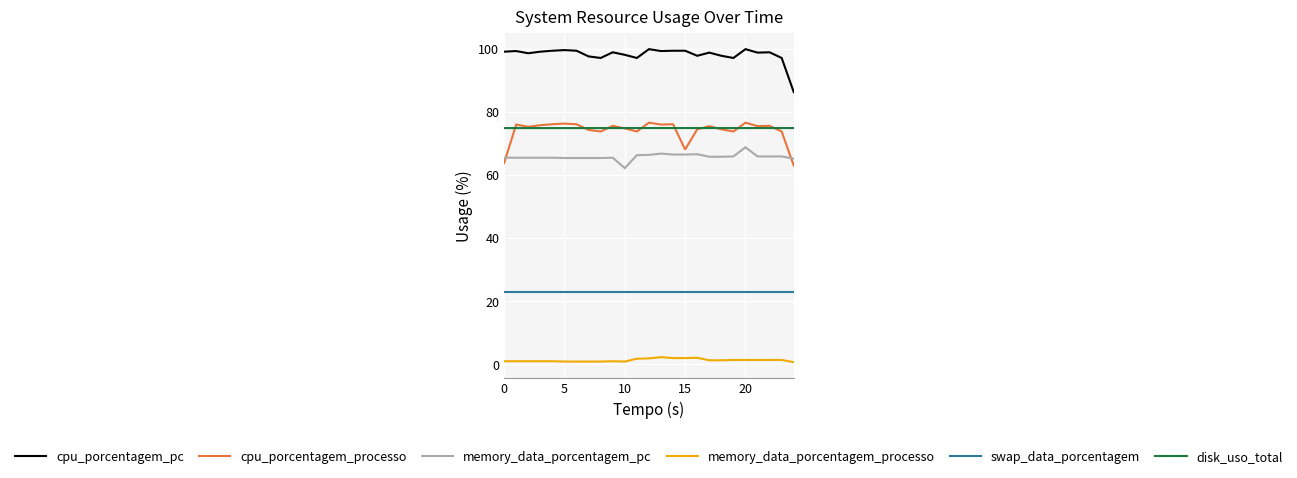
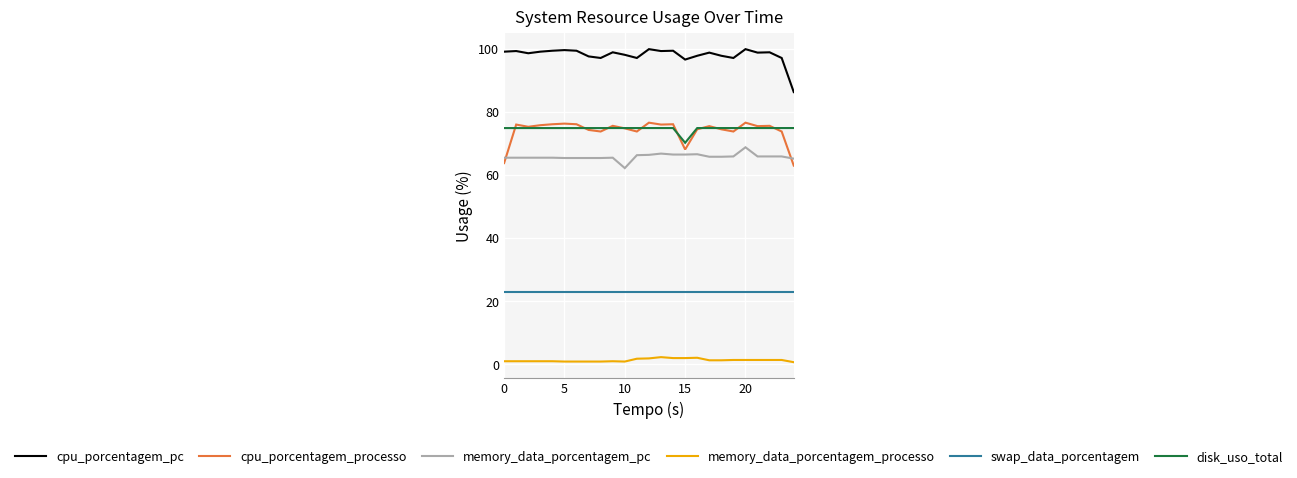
  {
    "cpu_porcentagem_pc": {
      "0": 99,
      "5": 100,
      "10": 98,
-     "15": 99,
+     "15": 97,
      "20": 100
    },
    "cpu_porcentagem_processo": {
      "0": 64,
      "5": 76,
      "15": 68,
      "20": 77
    },
    "memory_data_porcentagem_pc": {
      "0": 65,
      "5": 65,
      "10": 62,
      "15": 66,
      "20": 69
    },
    "memory_data_porcentagem_processo": {
      "0": 1,
      "5": 1,
      "10": 1,
      "15": 2,
      "20": 1
    },
    "swap_data_porcentagem": {
      "0": 23,
      "5": 23,
      "10": 23,
      "15": 23,
      "20": 23
    },
    "disk_uso_total": {
      "0": 75,
      "5": 75,
-     "15": 75,
+     "15": 70,
      "20": 75
    }
  }
